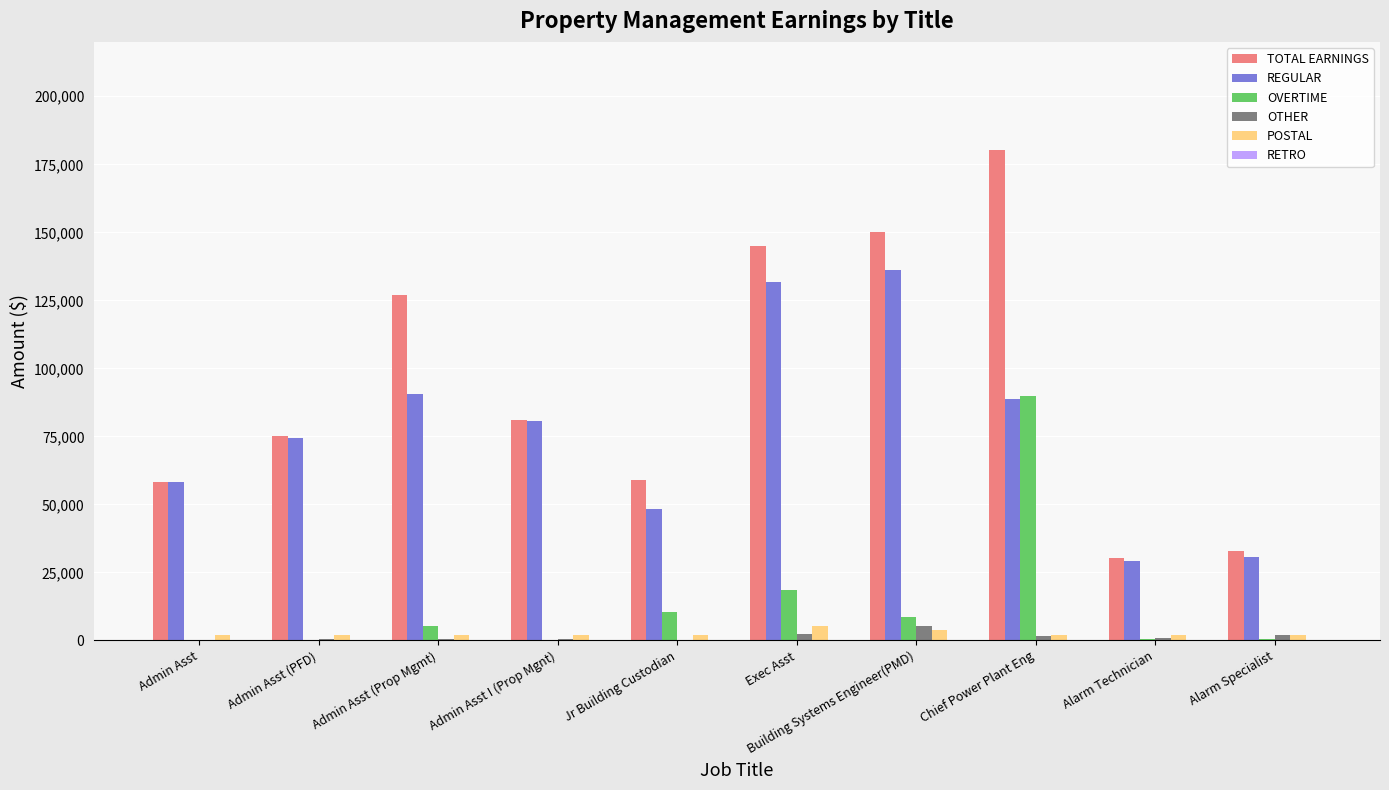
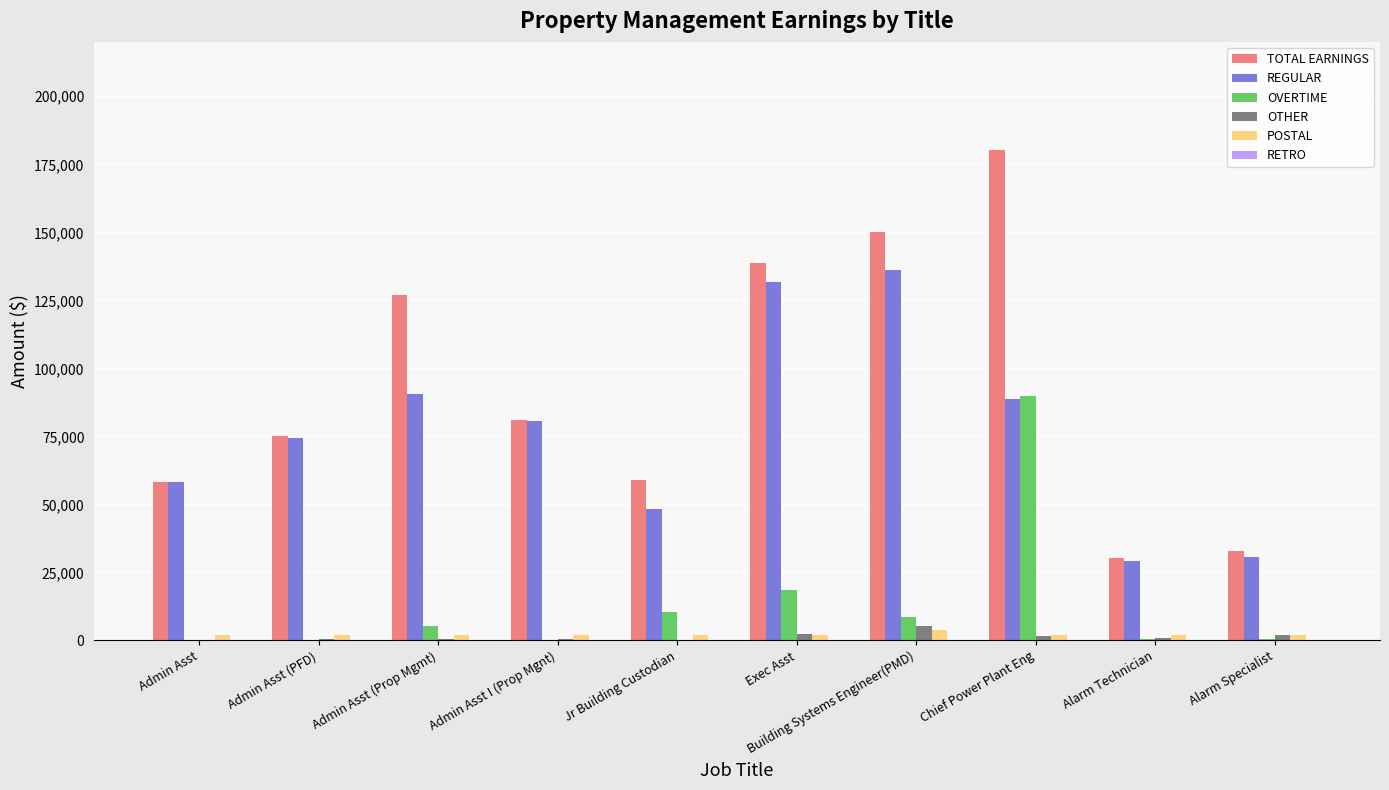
  {
    "TOTAL EARNINGS": {
      "Admin Asst": "58,000",
      "Admin Asst (PFD)": "75,000",
      "Admin Asst (Prop Mgmt)": "127,000",
      "Admin Asst I (Prop Mgnt)": "81,000",
      "Jr Building Custodian": "59,000",
-     "Exec Asst": "145,000",
+     "Exec Asst": "139,000",
      "Building Systems Engineer(PMD)": "150,000",
      "Chief Power Plant Eng": "180,000",
      "Alarm Technician": "30,000",
      "Alarm Specialist": "33,000"
    },
    "REGULAR": {
      "Admin Asst": "58,000",
      "Admin Asst (PFD)": "74,000",
      "Admin Asst (Prop Mgmt)": "91,000",
      "Admin Asst I (Prop Mgnt)": "81,000",
      "Jr Building Custodian": "48,000",
      "Exec Asst": "132,000",
      "Building Systems Engineer(PMD)": "136,000",
      "Chief Power Plant Eng": "89,000",
      "Alarm Technician": "29,000",
      "Alarm Specialist": "31,000"
    },
    "OVERTIME": {
      "Admin Asst": "0",
      "Admin Asst (PFD)": "0",
      "Admin Asst (Prop Mgmt)": "5,000",
      "Admin Asst I (Prop Mgnt)": "0",
      "Jr Building Custodian": "10,000",
      "Exec Asst": "19,000",
      "Building Systems Engineer(PMD)": "9,000",
      "Chief Power Plant Eng": "90,000"
    },
    "OTHER": {
      "Admin Asst": "0",
      "Exec Asst": "2,000",
      "Building Systems Engineer(PMD)": "5,000",
      "Chief Power Plant Eng": "2,000",
      "Alarm Specialist": "2,000"
    },
    "POSTAL": {
      "Admin Asst": "2,000",
      "Admin Asst (PFD)": "2,000",
      "Admin Asst (Prop Mgmt)": "2,000",
      "Admin Asst I (Prop Mgnt)": "2,000",
      "Jr Building Custodian": "2,000",
-     "Exec Asst": "5,000",
+     "Exec Asst": "2,000",
      "Building Systems Engineer(PMD)": "4,000",
      "Chief Power Plant Eng": "2,000",
      "Alarm Technician": "2,000",
      "Alarm Specialist": "2,000"
    },
    "RETRO": {
      "Admin Asst": "0",
      "Admin Asst (PFD)": "0",
      "Admin Asst (Prop Mgmt)": "0",
      "Admin Asst I (Prop Mgnt)": "0",
      "Jr Building Custodian": "0",
      "Exec Asst": "0",
      "Building Systems Engineer(PMD)": "0",
      "Chief Power Plant Eng": "0",
      "Alarm Technician": "0",
      "Alarm Specialist": "0"
    }
  }
